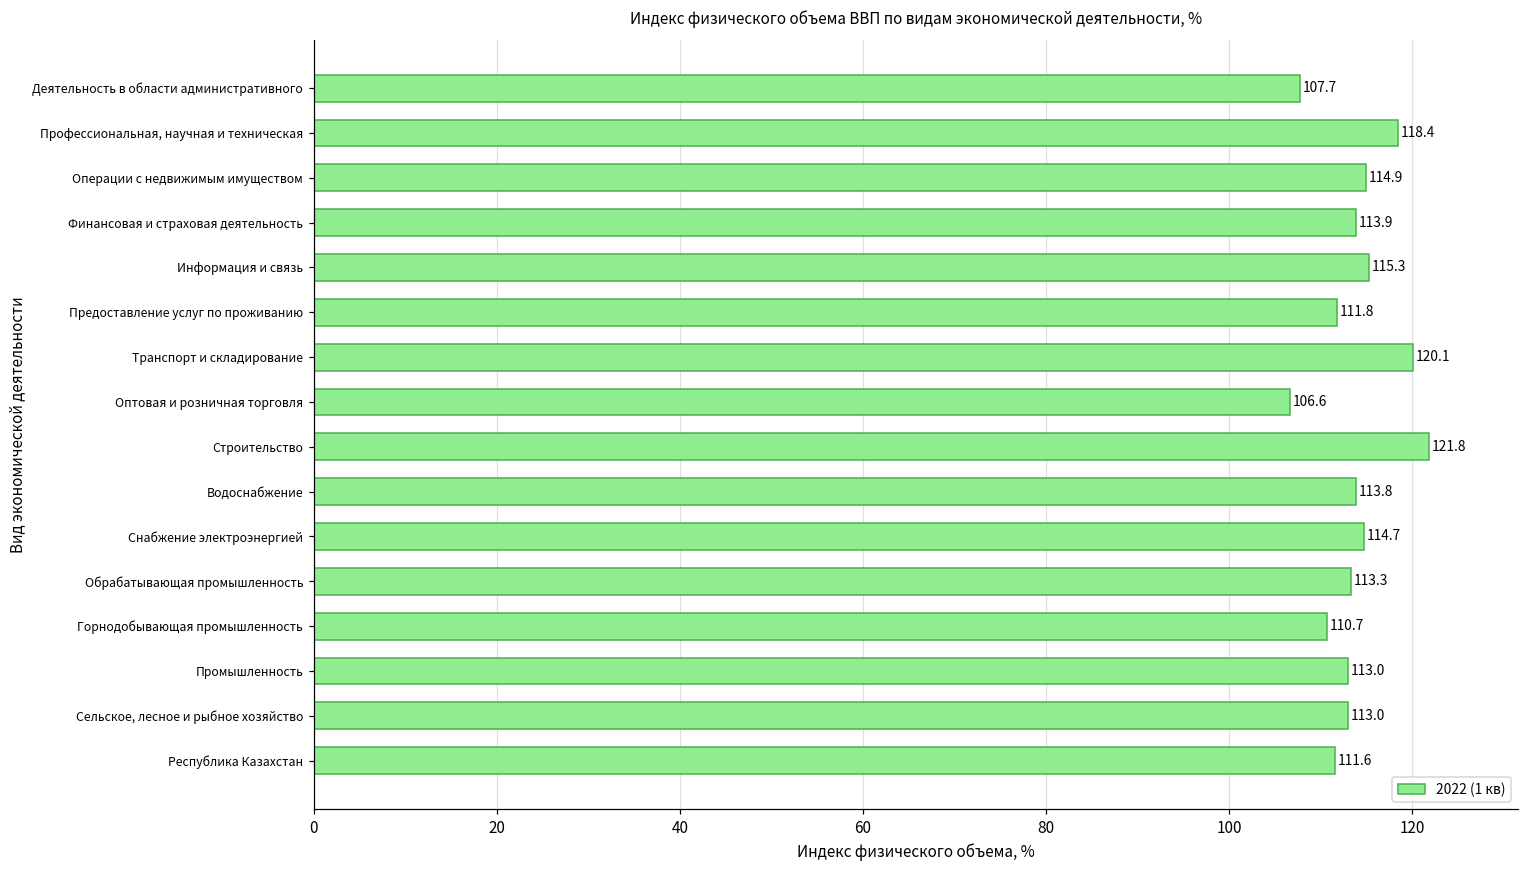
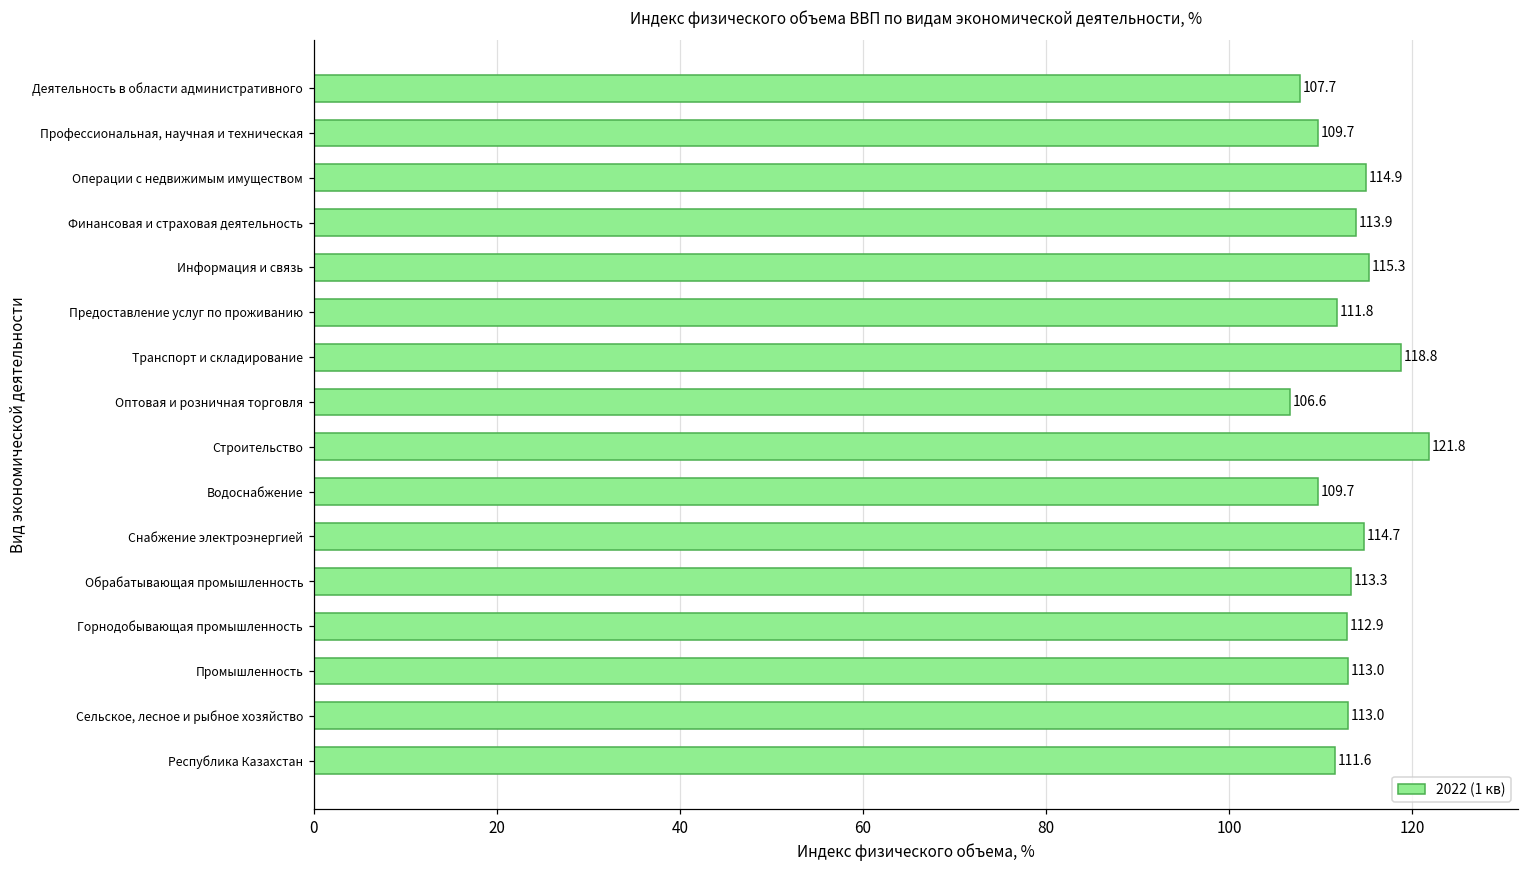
  {
    "Деятельность в области административного": 107.7,
-   "Профессиональная, научная и техническая": 118.4,
+   "Профессиональная, научная и техническая": 109.7,
    "Операции с недвижимым имуществом": 114.9,
    "Финансовая и страховая деятельность": 113.9,
    "Информация и связь": 115.3,
    "Предоставление услуг по проживанию": 111.8,
-   "Транспорт и складирование": 120.1,
+   "Транспорт и складирование": 118.8,
    "Оптовая и розничная торговля": 106.6,
    "Строительство": 121.8,
-   "Водоснабжение": 113.8,
+   "Водоснабжение": 109.7,
    "Снабжение электроэнергией": 114.7,
    "Обрабатывающая промышленность": 113.3,
-   "Горнодобывающая промышленность": 110.7,
+   "Горнодобывающая промышленность": 112.9,
    "Промышленность": 113.0,
    "Сельское, лесное и рыбное хозяйство": 113.0,
    "Республика Казахстан": 111.6
  }
